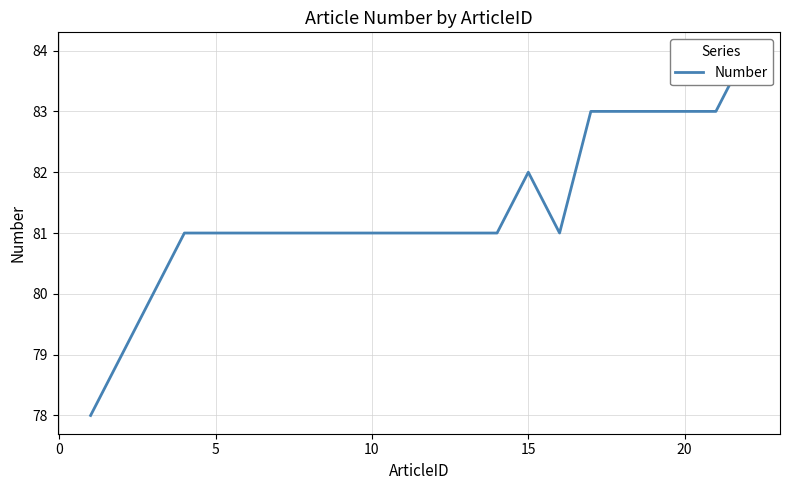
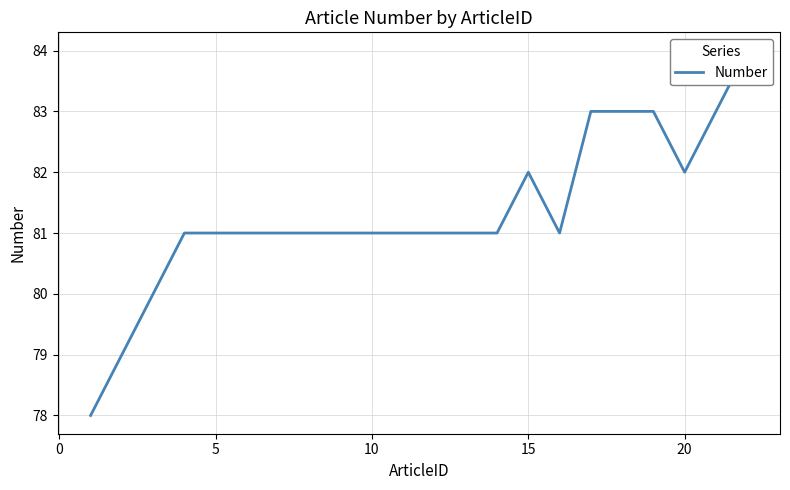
  {
    "5": 81,
    "10": 81,
    "15": 82,
-   "20": 83
+   "20": 82
  }
